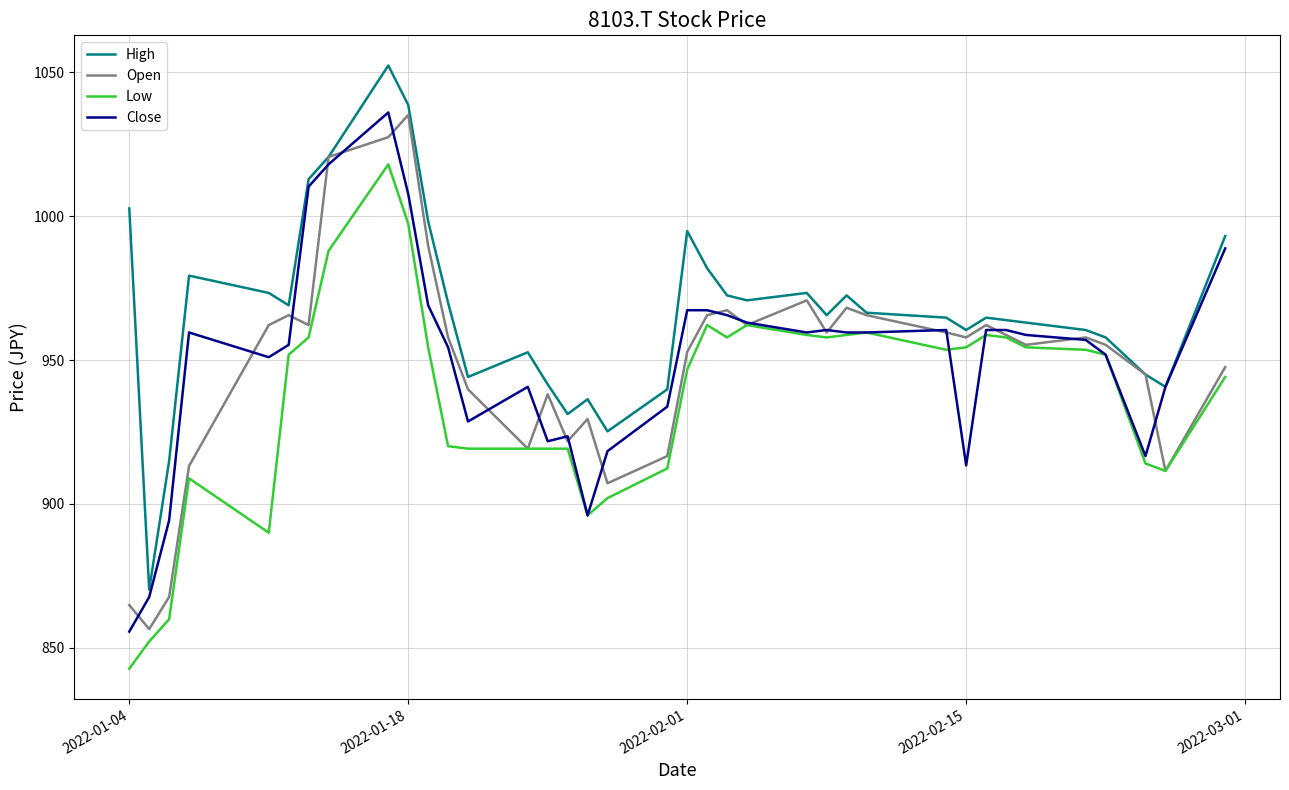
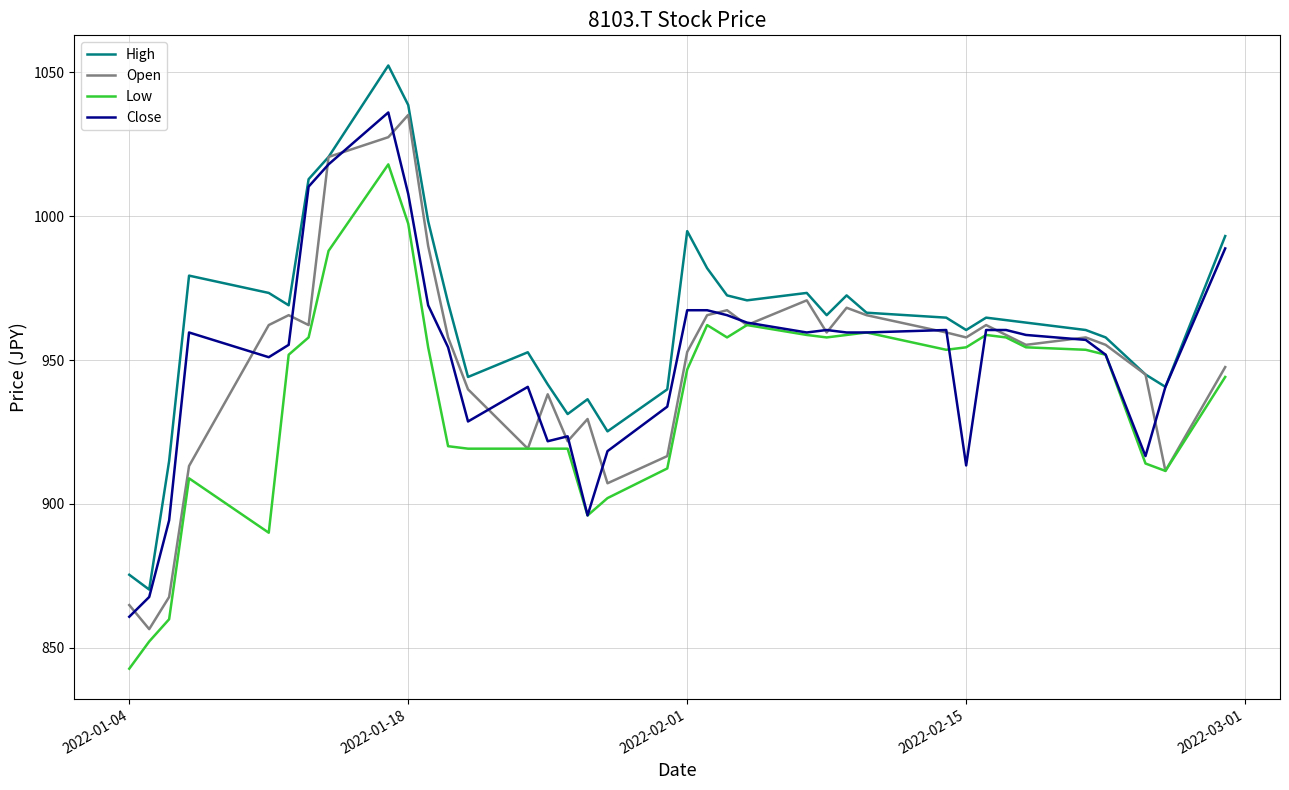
  {
    "High": {
-     "2022-01-04": 1003,
+     "2022-01-04": 875,
      "2022-01-18": 1039,
      "2022-02-01": 995,
      "2022-02-15": 960
    },
    "Open": {
      "2022-01-04": 865,
      "2022-01-18": 1035,
      "2022-02-01": 953,
      "2022-02-15": 958
    },
    "Low": {
      "2022-01-04": 843,
      "2022-01-18": 997,
      "2022-02-01": 947,
      "2022-02-15": 954
    },
    "Close": {
-     "2022-01-04": 856,
+     "2022-01-04": 861,
      "2022-01-18": 1008,
      "2022-02-01": 967,
      "2022-02-15": 913
    }
  }
